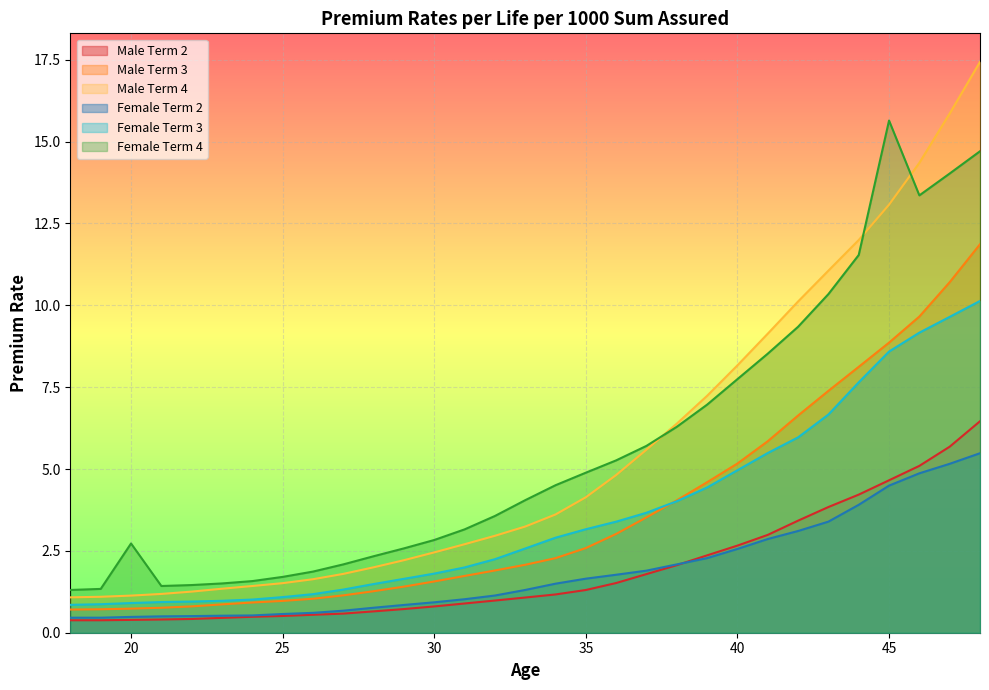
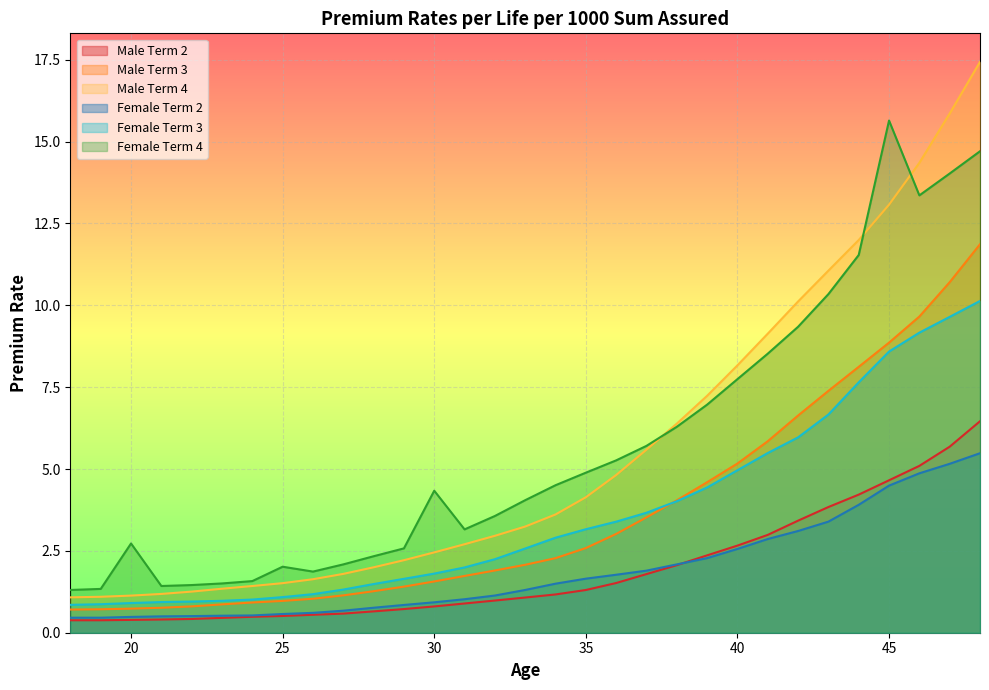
  {
    "Female Term 4": {
      "20": 2.7,
-     "25": 1.7,
-     "30": 2.8,
+     "25": 2.0,
+     "30": 4.3,
      "35": 4.9,
      "40": 7.7,
      "45": 15.6
    }
  }
